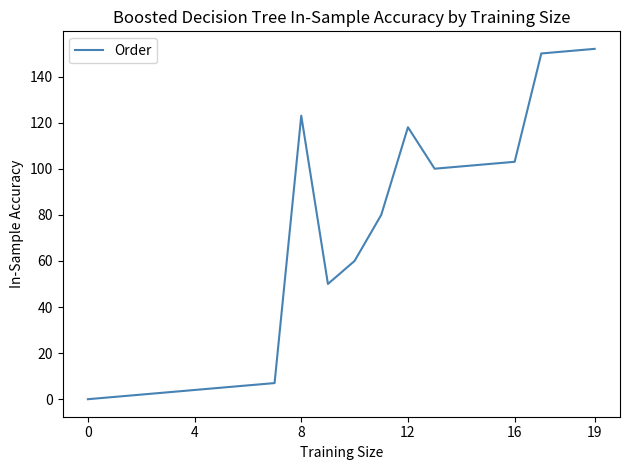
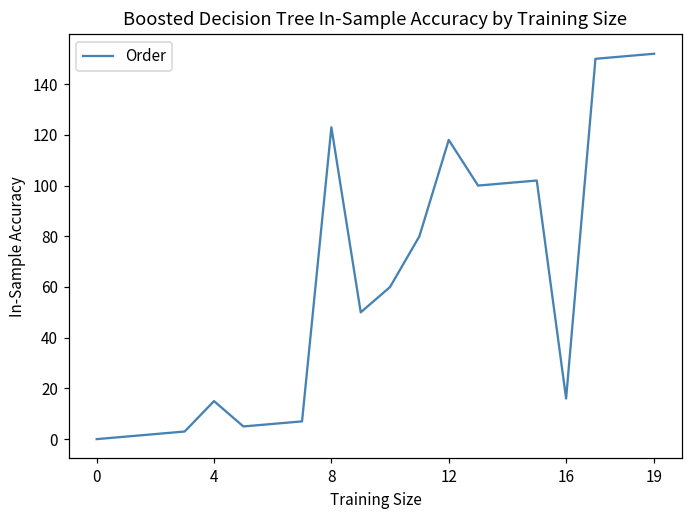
  {
    "0": 0,
-   "4": 4,
+   "4": 15,
    "8": 123,
    "12": 118,
-   "16": 103,
+   "16": 16,
    "19": 152
  }
